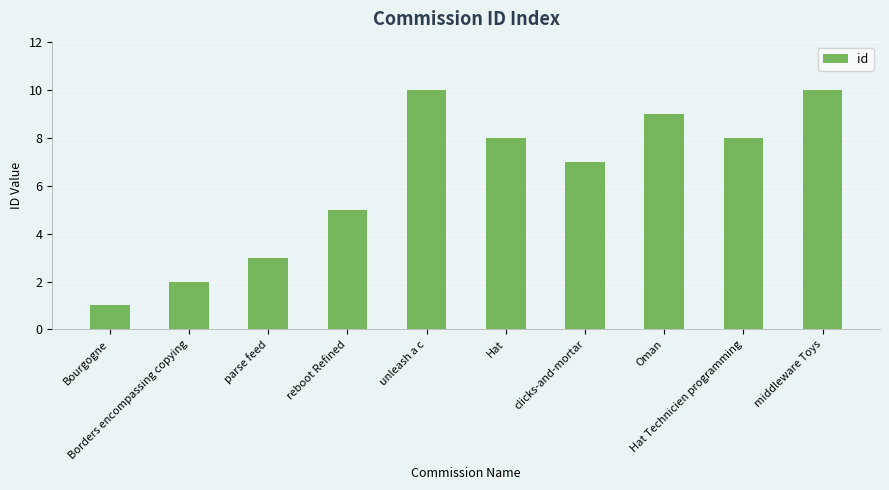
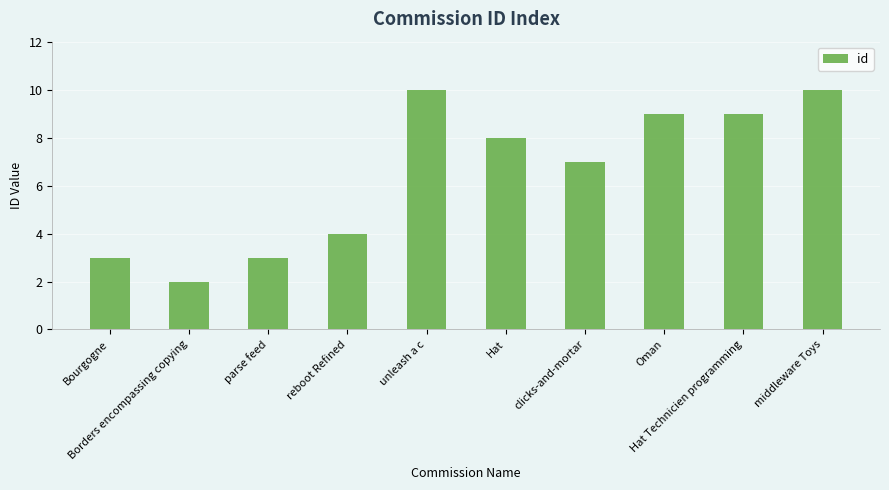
  {
-   "Bourgogne": 1,
+   "Bourgogne": 3,
    "Borders encompassing copying": 2,
    "parse feed": 3,
-   "reboot Refined": 5,
+   "reboot Refined": 4,
    "unleash a c": 10,
    "Hat": 8,
    "clicks-and-mortar": 7,
    "Oman": 9,
-   "Hat Technicien programming": 8,
+   "Hat Technicien programming": 9,
    "middleware Toys": 10
  }
